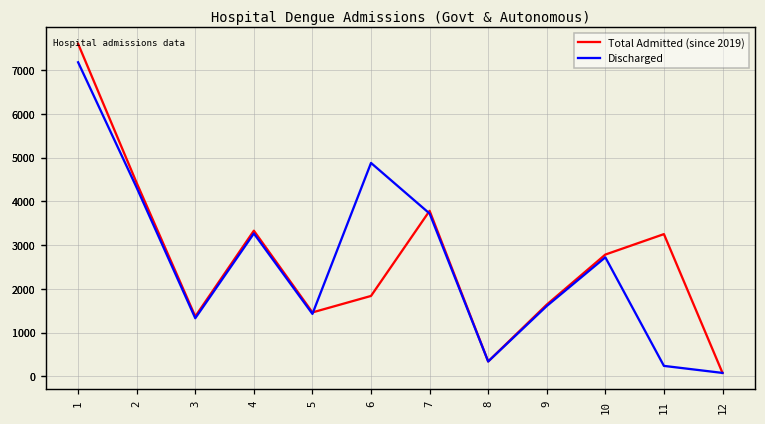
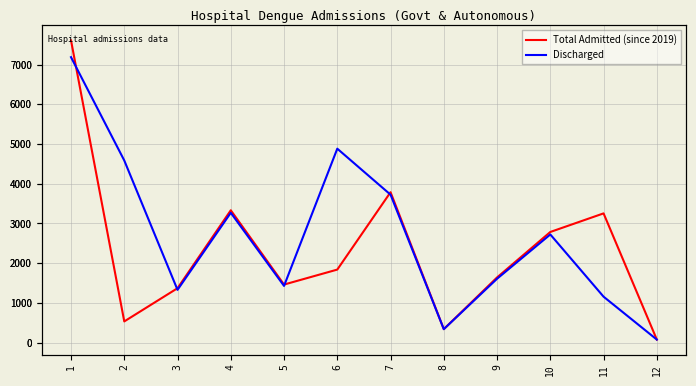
  {
    "Total Admitted (since 2019)": {
      "1": 7600,
-     "2": 4400,
+     "2": 500,
      "6": 1800,
      "11": 3300
    },
    "Discharged": {
      "1": 7200,
-     "2": 4300,
+     "2": 4600,
      "6": 4900,
-     "11": 200
+     "11": 1200
    }
  }
